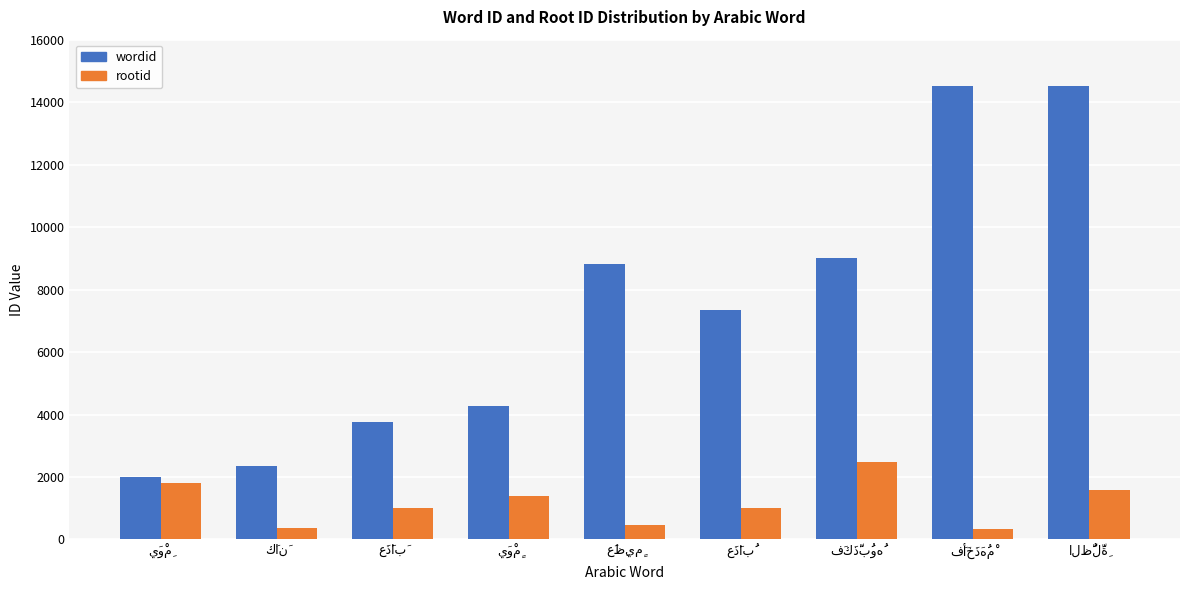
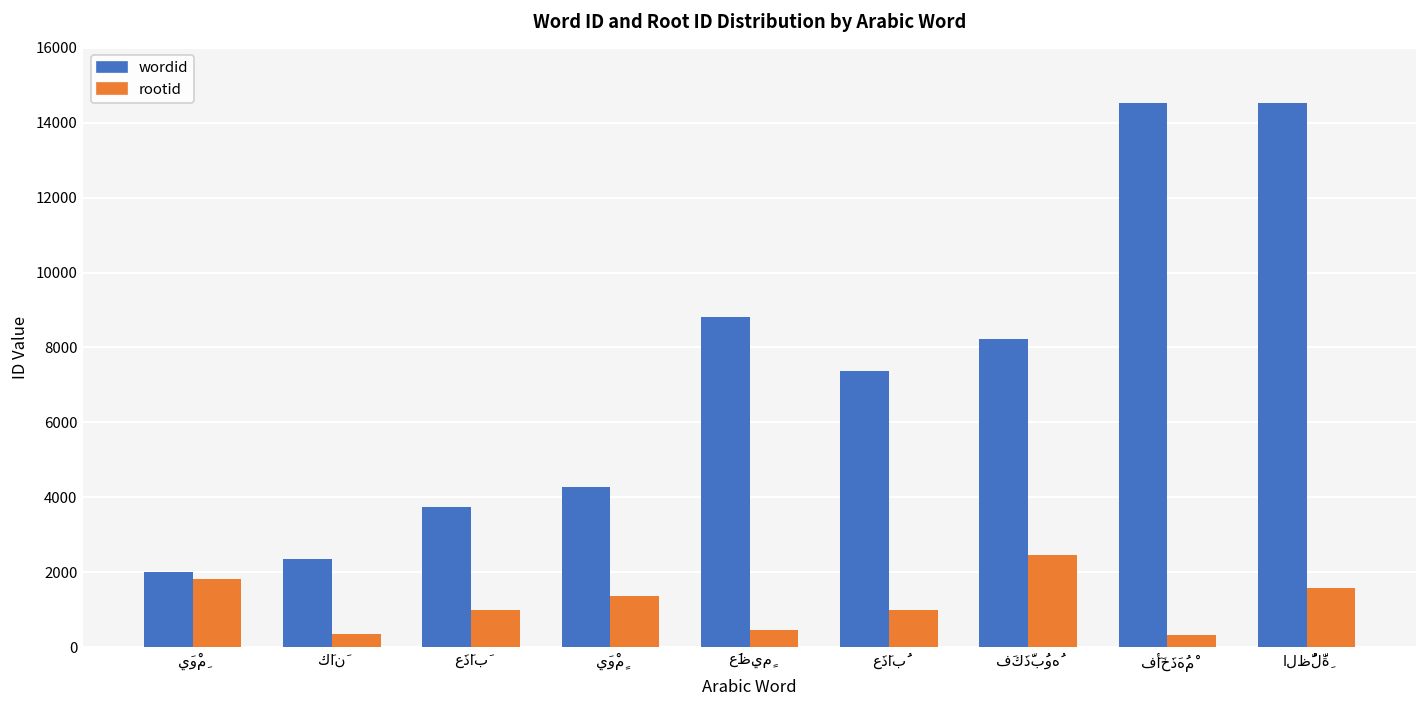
  {
    "wordid": {
      "يَوْمِ": 2000,
      "كَانَ": 2400,
      "عَذَابَ": 3800,
      "يَوْمٍ": 4300,
      "عَظِيمٍ": 8800,
      "عَذَابُ": 7400,
-     "فَكَذَّبُوهُ": 9000,
+     "فَكَذَّبُوهُ": 8200,
      "فَأَخَذَهُمْ": 14500,
      "الظُّلَّةِ": 14500
    },
    "rootid": {
      "يَوْمِ": 1800,
      "كَانَ": 400,
      "عَذَابَ": 1000,
      "يَوْمٍ": 1400,
      "عَظِيمٍ": 500,
      "عَذَابُ": 1000,
      "فَكَذَّبُوهُ": 2500,
      "فَأَخَذَهُمْ": 300,
      "الظُّلَّةِ": 1600
    }
  }
